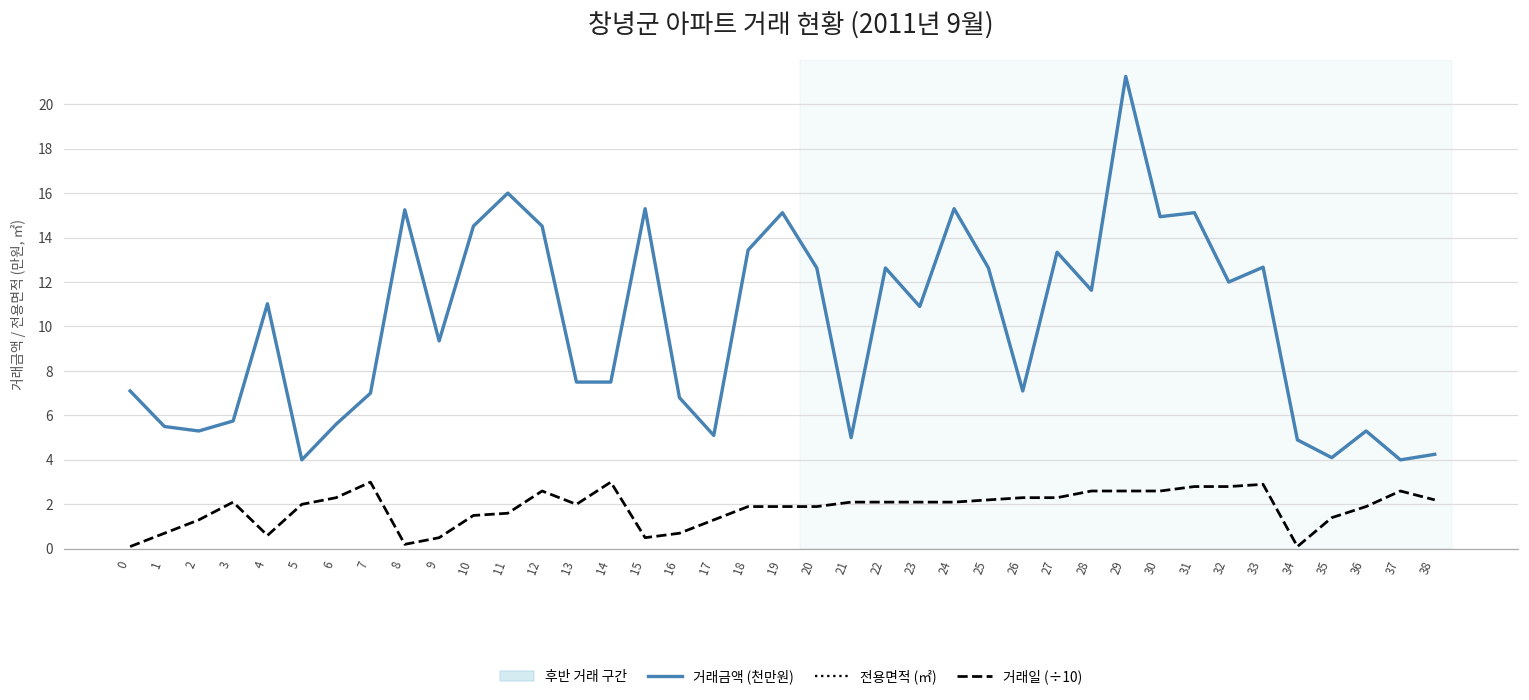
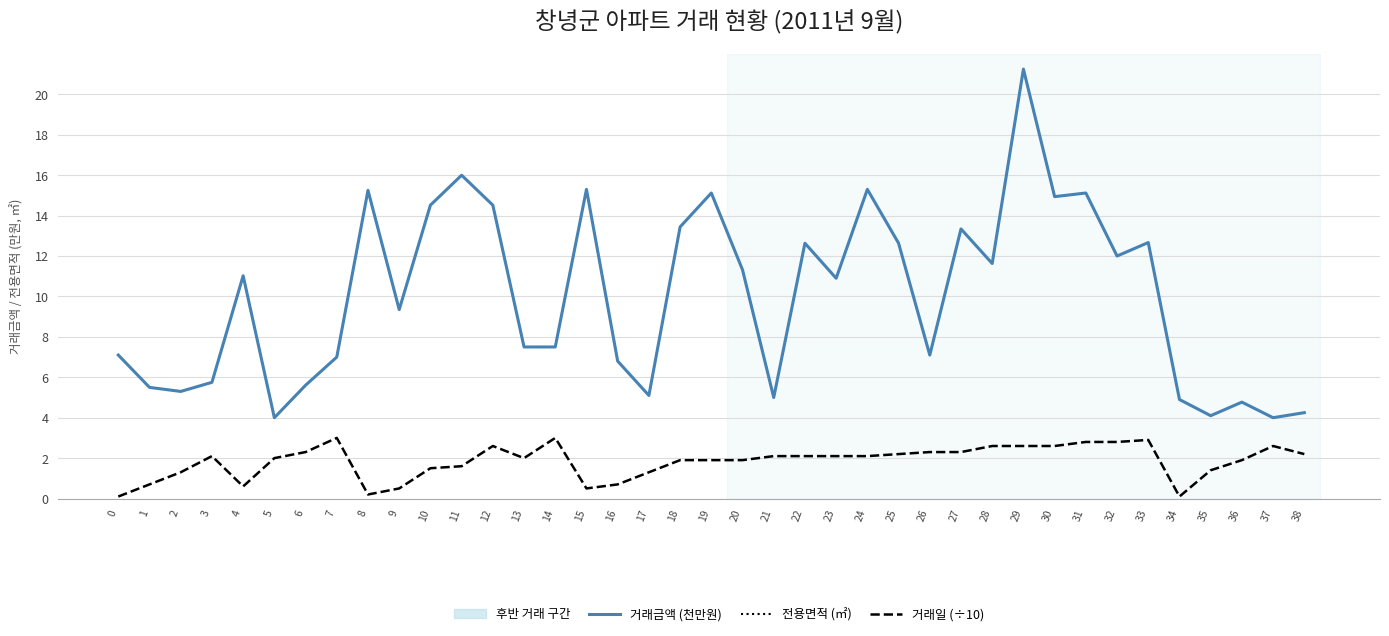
  {
    "거래금액 (천만원)": {
      "0": 7.1,
      "1": 5.5,
      "2": 5.3,
      "3": 5.8,
      "4": 11.0,
      "5": 4.0,
      "6": 5.6,
      "7": 7.0,
      "8": 15.3,
      "9": 9.4,
      "10": 14.5,
      "11": 16.0,
      "12": 14.5,
      "13": 7.5,
      "14": 7.5,
      "15": 15.3,
      "16": 6.8,
      "17": 5.1,
      "18": 13.4,
      "19": 15.1,
-     "20": 12.6,
+     "20": 11.3,
      "21": 5.0,
      "22": 12.6,
      "23": 10.9,
      "24": 15.3,
      "25": 12.6,
      "26": 7.1,
      "27": 13.3,
      "28": 11.6,
      "29": 21.2,
      "30": 14.9,
      "31": 15.1,
      "32": 12.0,
      "33": 12.7,
      "34": 4.9,
      "35": 4.1,
-     "36": 5.3,
+     "36": 4.8,
      "37": 4.0,
      "38": 4.3
    }
  }
